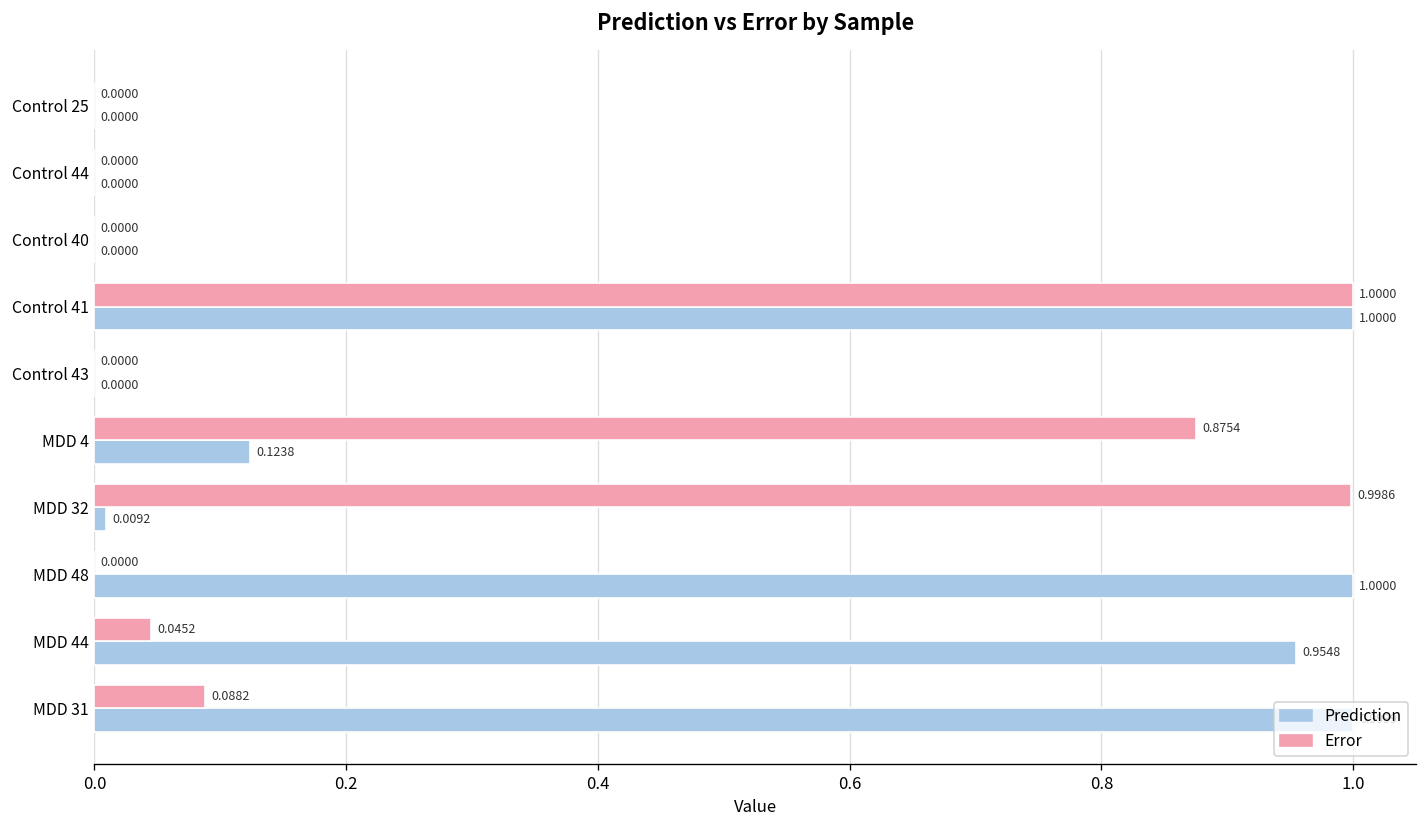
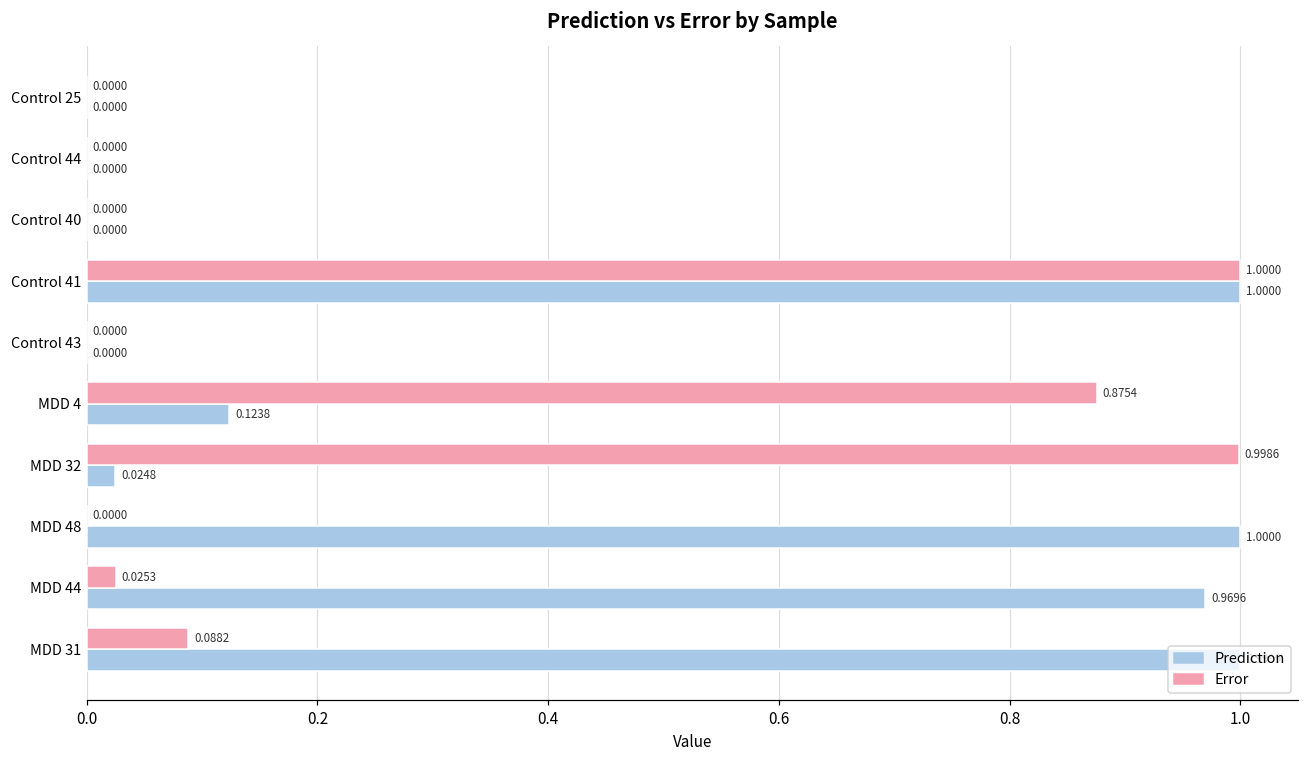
  {
    "Prediction": {
      "Control 25": 0.0000,
      "Control 44": 0.0000,
      "Control 40": 0.0000,
      "Control 41": 1.0000,
      "Control 43": 0.0000,
      "MDD 4": 0.1238,
-     "MDD 32": 0.0092,
+     "MDD 32": 0.0248,
      "MDD 48": 1.0000,
-     "MDD 44": 0.9548
+     "MDD 44": 0.9696
    },
    "Error": {
      "Control 25": 0.0000,
      "Control 44": 0.0000,
      "Control 40": 0.0000,
      "Control 41": 1.0000,
      "Control 43": 0.0000,
      "MDD 4": 0.8754,
      "MDD 32": 0.9986,
      "MDD 48": 0.0000,
-     "MDD 44": 0.0452,
+     "MDD 44": 0.0253,
      "MDD 31": 0.0882
    }
  }
